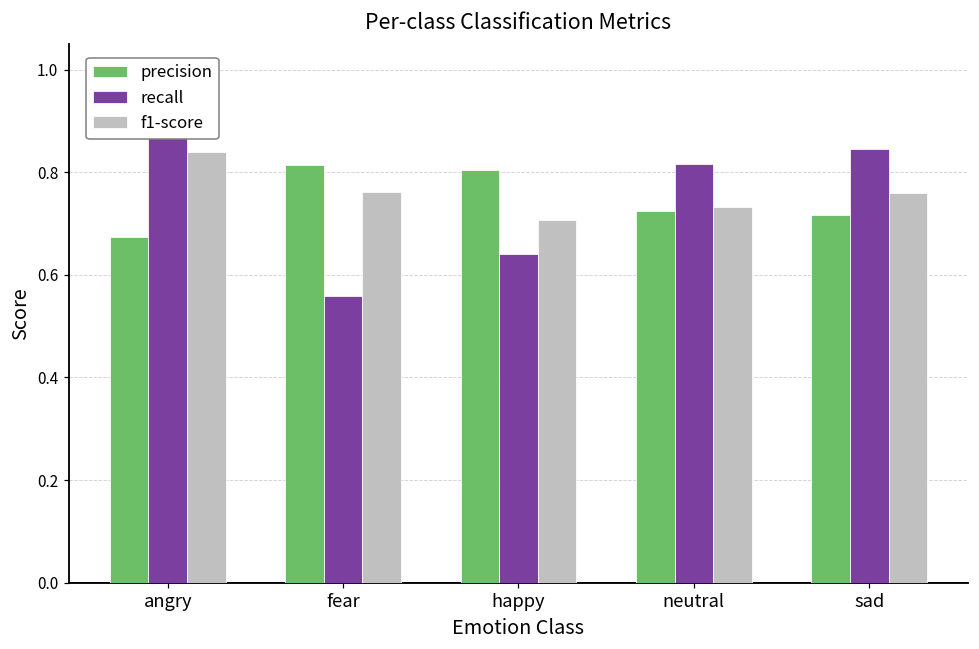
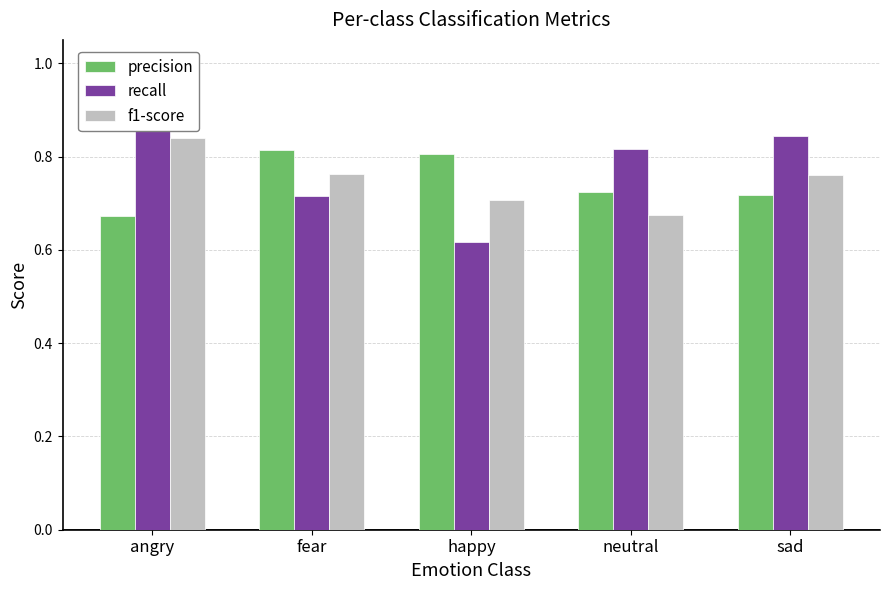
  {
    "precision": {
      "angry": 0.67,
      "fear": 0.81,
      "happy": 0.80,
      "neutral": 0.72,
      "sad": 0.72
    },
    "recall": {
-     "fear": 0.56,
-     "happy": 0.64,
+     "fear": 0.72,
+     "happy": 0.62,
      "neutral": 0.82,
      "sad": 0.84
    },
    "f1-score": {
      "angry": 0.84,
      "fear": 0.76,
      "happy": 0.71,
-     "neutral": 0.73,
+     "neutral": 0.67,
      "sad": 0.76
    }
  }
